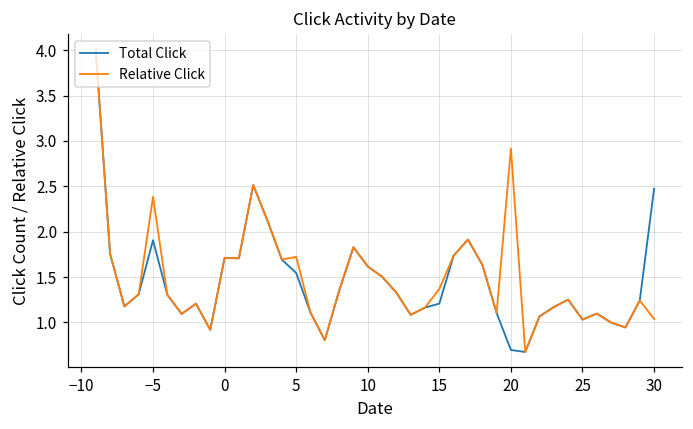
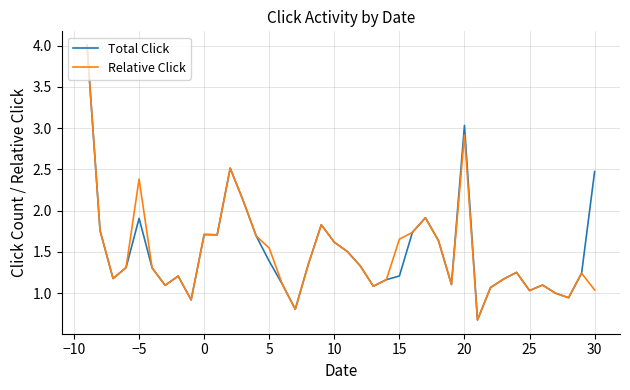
  {
    "Total Click": {
      "−5": 1.9,
-     "5": 1.5,
+     "5": 1.4,
      "15": 1.2,
-     "20": 0.7,
+     "20": 3.0,
      "30": 2.5
    },
    "Relative Click": {
      "−5": 2.4,
-     "5": 1.7,
-     "15": 1.4,
+     "5": 1.5,
+     "15": 1.7,
      "20": 2.9,
      "30": 1.0
    }
  }
